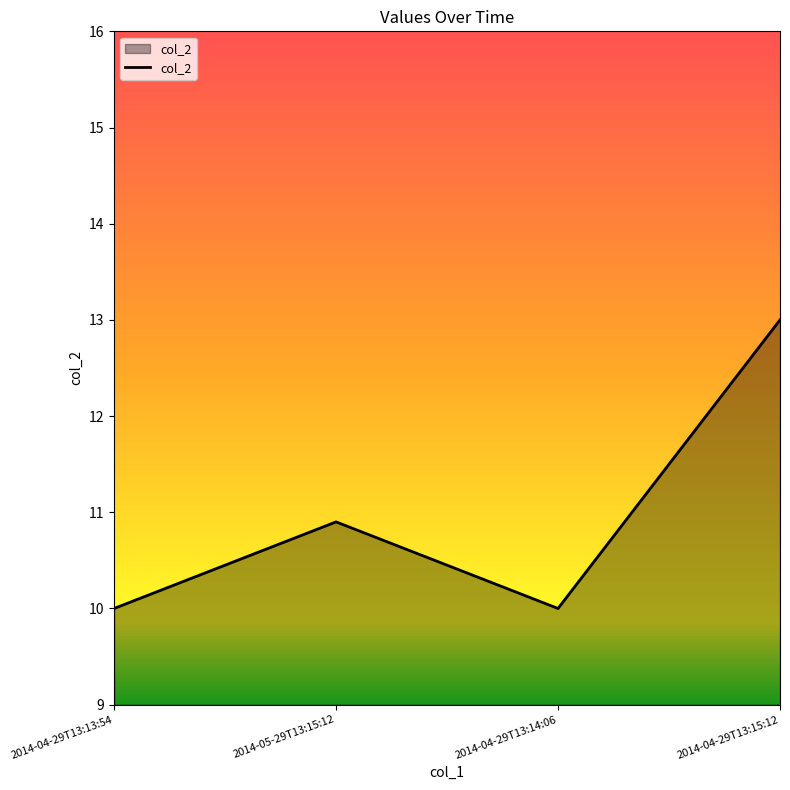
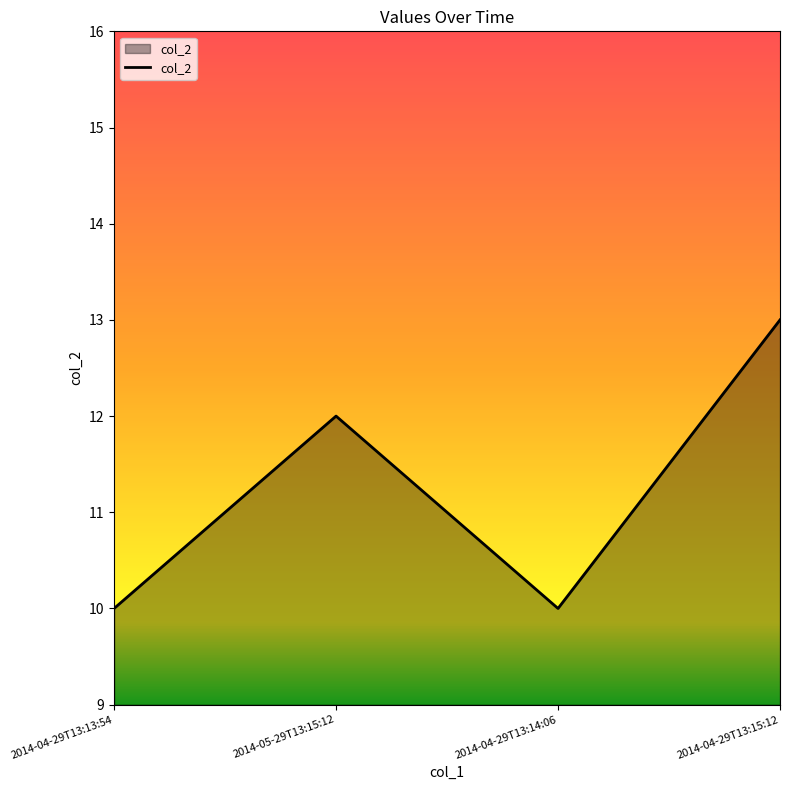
  {
    "2014-04-29T13:13:54": 10.0,
-   "2014-05-29T13:15:12": 10.9,
+   "2014-05-29T13:15:12": 12.0,
    "2014-04-29T13:14:06": 10.0,
    "2014-04-29T13:15:12": 13.0
  }
